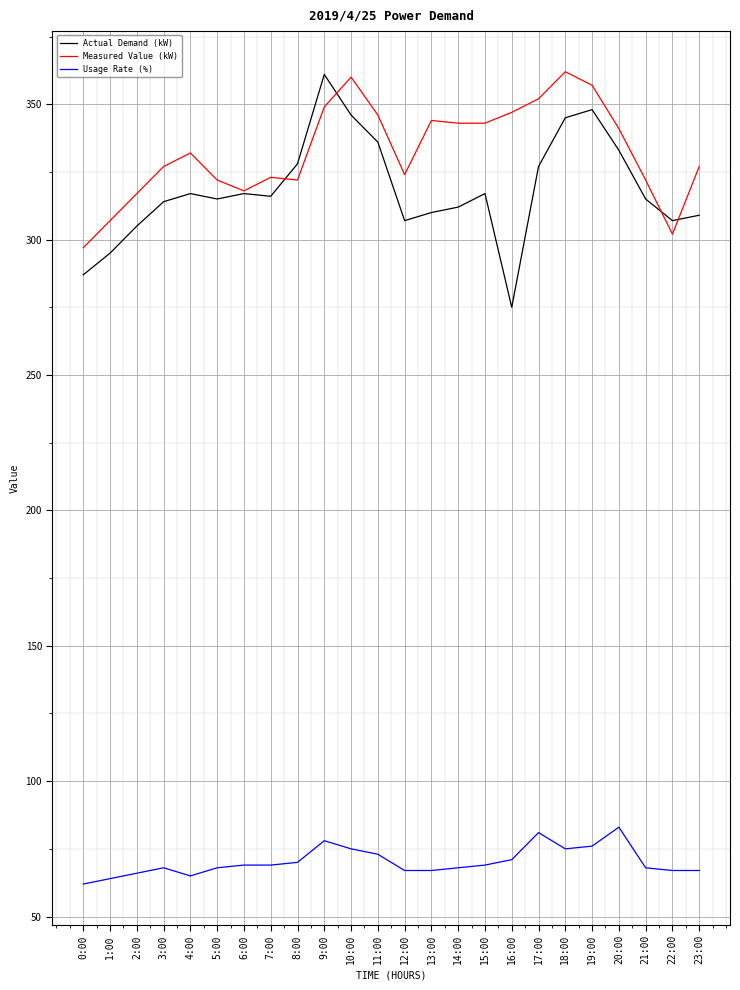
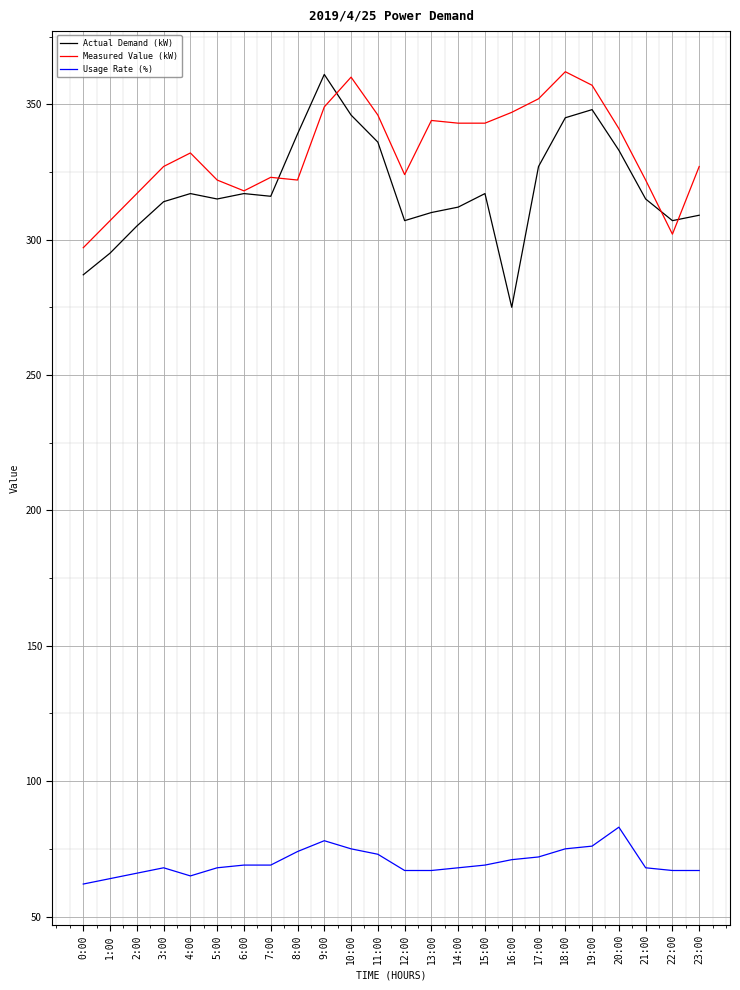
  {
    "Actual Demand (kW)": {
      "0:00": 287,
      "1:00": 295,
      "2:00": 305,
      "3:00": 314,
      "4:00": 317,
      "5:00": 315,
      "6:00": 317,
      "7:00": 316,
-     "8:00": 328,
+     "8:00": 339,
      "9:00": 361,
      "10:00": 346,
      "11:00": 336,
      "12:00": 307,
      "13:00": 310,
      "14:00": 312,
      "15:00": 317,
      "16:00": 275,
      "17:00": 327,
      "18:00": 345,
      "19:00": 348,
      "20:00": 333,
      "21:00": 315,
      "22:00": 307,
      "23:00": 309
    },
    "Measured Value (kW)": {
      "0:00": 297,
      "1:00": 307,
      "2:00": 317,
      "3:00": 327,
      "4:00": 332,
      "5:00": 322,
      "6:00": 318,
      "7:00": 323,
      "8:00": 322,
      "9:00": 349,
      "10:00": 360,
      "11:00": 346,
      "12:00": 324,
      "13:00": 344,
      "14:00": 343,
      "15:00": 343,
      "16:00": 347,
      "17:00": 352,
      "18:00": 362,
      "19:00": 357,
      "20:00": 341,
      "21:00": 322,
      "22:00": 302,
      "23:00": 327
    },
    "Usage Rate (%)": {
      "0:00": 62,
      "1:00": 64,
      "2:00": 66,
      "3:00": 68,
      "4:00": 65,
      "5:00": 68,
      "6:00": 69,
      "7:00": 69,
-     "8:00": 70,
+     "8:00": 74,
      "9:00": 78,
      "10:00": 75,
      "11:00": 73,
      "12:00": 67,
      "13:00": 67,
      "14:00": 68,
      "15:00": 69,
      "16:00": 71,
-     "17:00": 81,
+     "17:00": 72,
      "18:00": 75,
      "19:00": 76,
      "20:00": 83,
      "21:00": 68,
      "22:00": 67,
      "23:00": 67
    }
  }
